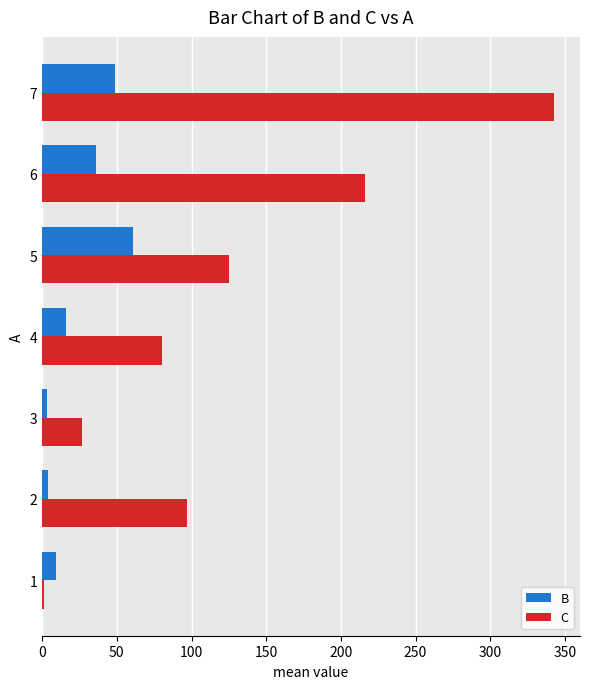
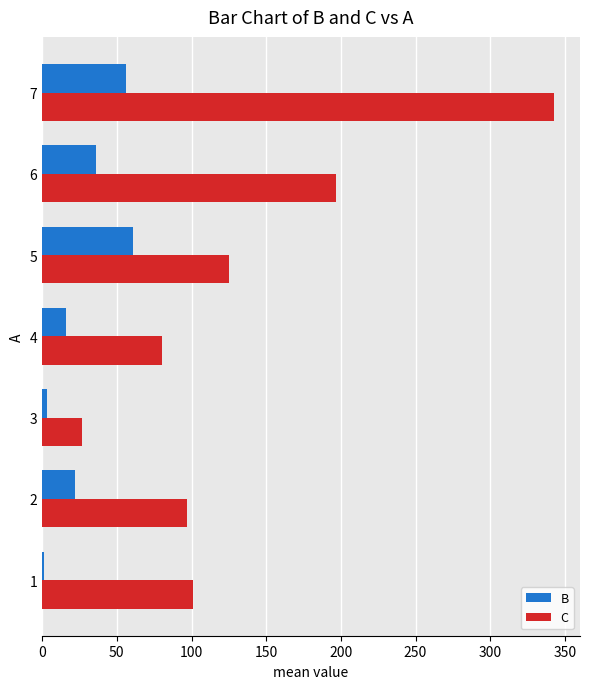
  {
    "B": {
-     "7": 49,
+     "7": 56,
      "6": 36,
      "5": 61,
      "4": 16,
      "3": 3,
-     "2": 4,
-     "1": 9
+     "2": 22,
+     "1": 1
    },
    "C": {
      "7": 343,
-     "6": 216,
+     "6": 197,
      "5": 125,
      "4": 80,
      "3": 27,
      "2": 97,
-     "1": 1
+     "1": 101
    }
  }
